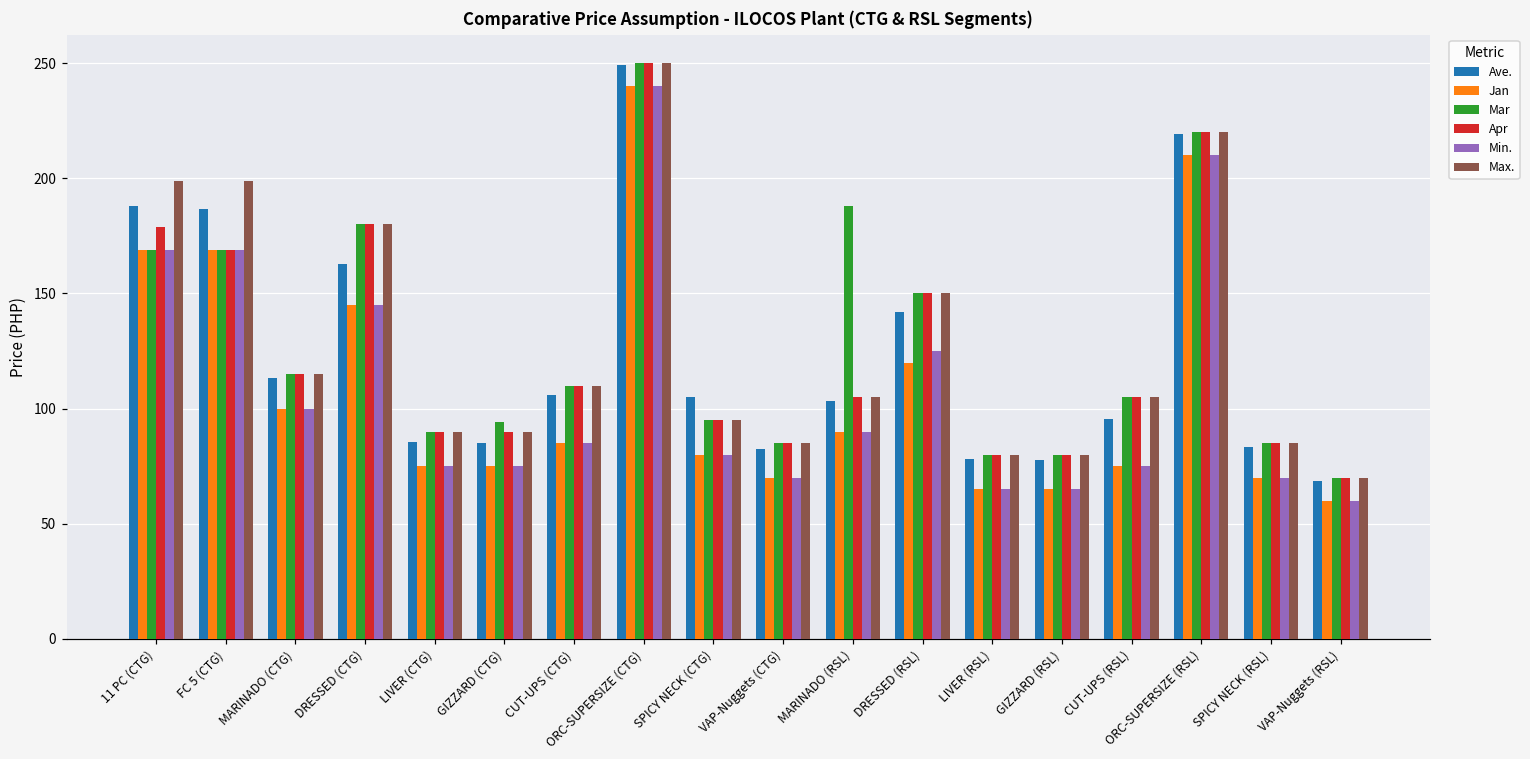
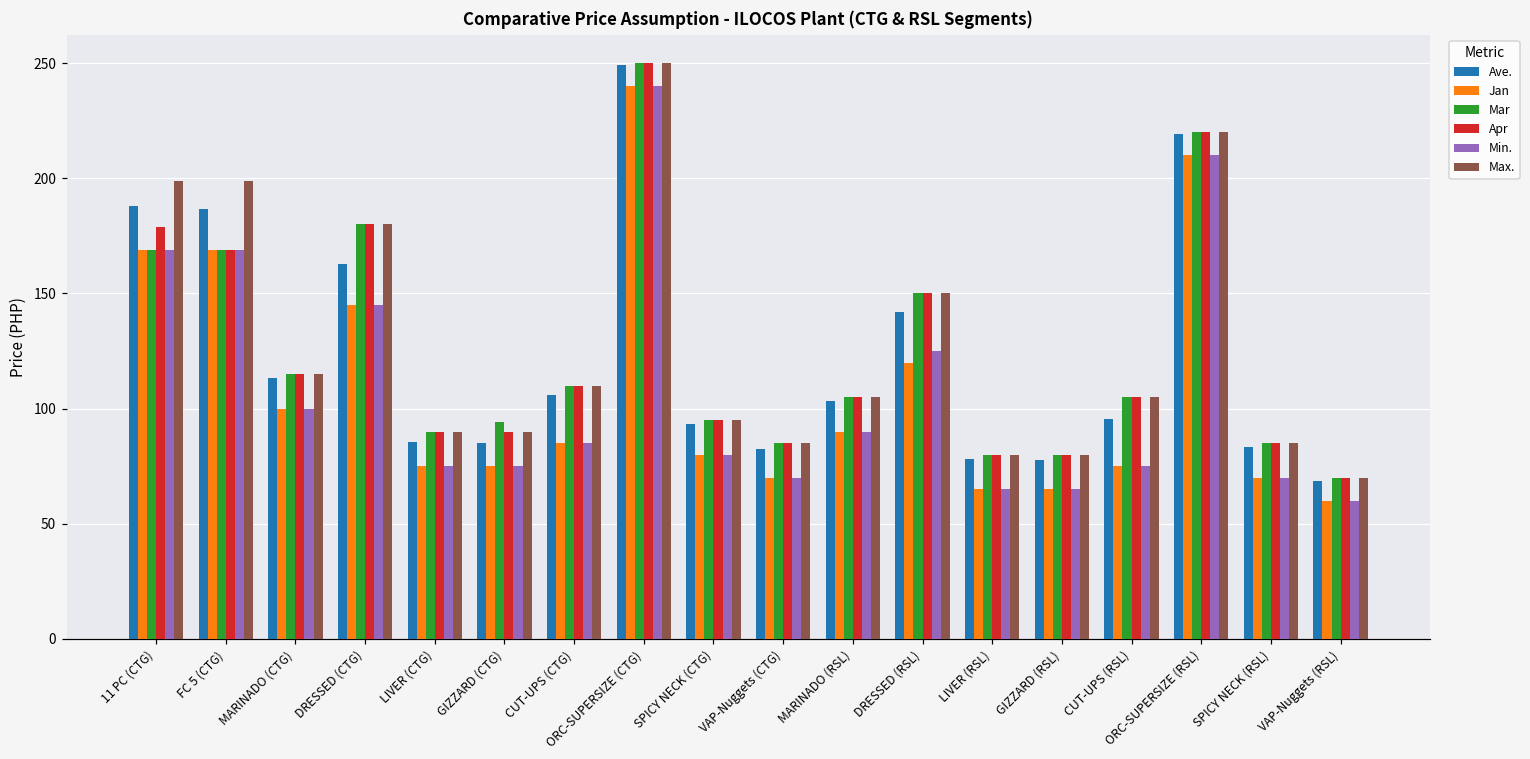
  {
    "Ave.": {
      "11 PC (CTG)": 188,
      "FC 5 (CTG)": 187,
      "MARINADO (CTG)": 113,
      "DRESSED (CTG)": 163,
      "LIVER (CTG)": 85,
      "GIZZARD (CTG)": 85,
      "CUT-UPS (CTG)": 106,
      "ORC-SUPERSIZE (CTG)": 249,
-     "SPICY NECK (CTG)": 105,
+     "SPICY NECK (CTG)": 93,
      "VAP-Nuggets (CTG)": 83,
      "MARINADO (RSL)": 103,
      "DRESSED (RSL)": 142,
      "LIVER (RSL)": 78,
      "GIZZARD (RSL)": 78,
      "CUT-UPS (RSL)": 95,
      "ORC-SUPERSIZE (RSL)": 219,
      "SPICY NECK (RSL)": 83,
      "VAP-Nuggets (RSL)": 68
    },
    "Jan": {
      "11 PC (CTG)": 169,
      "FC 5 (CTG)": 169,
      "MARINADO (CTG)": 100,
      "DRESSED (CTG)": 145,
      "LIVER (CTG)": 75,
      "GIZZARD (CTG)": 75,
      "CUT-UPS (CTG)": 85,
      "ORC-SUPERSIZE (CTG)": 240,
      "SPICY NECK (CTG)": 80,
      "VAP-Nuggets (CTG)": 70,
      "MARINADO (RSL)": 90,
      "DRESSED (RSL)": 120,
      "LIVER (RSL)": 65,
      "GIZZARD (RSL)": 65,
      "CUT-UPS (RSL)": 75,
      "ORC-SUPERSIZE (RSL)": 210,
      "SPICY NECK (RSL)": 70,
      "VAP-Nuggets (RSL)": 60
    },
    "Mar": {
      "11 PC (CTG)": 169,
      "FC 5 (CTG)": 169,
      "MARINADO (CTG)": 115,
      "DRESSED (CTG)": 180,
      "LIVER (CTG)": 90,
      "GIZZARD (CTG)": 94,
      "CUT-UPS (CTG)": 110,
      "ORC-SUPERSIZE (CTG)": 250,
      "SPICY NECK (CTG)": 95,
      "VAP-Nuggets (CTG)": 85,
-     "MARINADO (RSL)": 188,
+     "MARINADO (RSL)": 105,
      "DRESSED (RSL)": 150,
      "LIVER (RSL)": 80,
      "GIZZARD (RSL)": 80,
      "CUT-UPS (RSL)": 105,
      "ORC-SUPERSIZE (RSL)": 220,
      "SPICY NECK (RSL)": 85,
      "VAP-Nuggets (RSL)": 70
    },
    "Apr": {
      "11 PC (CTG)": 179,
      "FC 5 (CTG)": 169,
      "MARINADO (CTG)": 115,
      "DRESSED (CTG)": 180,
      "LIVER (CTG)": 90,
      "GIZZARD (CTG)": 90,
      "CUT-UPS (CTG)": 110,
      "ORC-SUPERSIZE (CTG)": 250,
      "SPICY NECK (CTG)": 95,
      "VAP-Nuggets (CTG)": 85,
      "MARINADO (RSL)": 105,
      "DRESSED (RSL)": 150,
      "LIVER (RSL)": 80,
      "GIZZARD (RSL)": 80,
      "CUT-UPS (RSL)": 105,
      "ORC-SUPERSIZE (RSL)": 220,
      "SPICY NECK (RSL)": 85,
      "VAP-Nuggets (RSL)": 70
    },
    "Min.": {
      "11 PC (CTG)": 169,
      "FC 5 (CTG)": 169,
      "MARINADO (CTG)": 100,
      "DRESSED (CTG)": 145,
      "LIVER (CTG)": 75,
      "GIZZARD (CTG)": 75,
      "CUT-UPS (CTG)": 85,
      "ORC-SUPERSIZE (CTG)": 240,
      "SPICY NECK (CTG)": 80,
      "VAP-Nuggets (CTG)": 70,
      "MARINADO (RSL)": 90,
      "DRESSED (RSL)": 125,
      "LIVER (RSL)": 65,
      "GIZZARD (RSL)": 65,
      "CUT-UPS (RSL)": 75,
      "ORC-SUPERSIZE (RSL)": 210,
      "SPICY NECK (RSL)": 70,
      "VAP-Nuggets (RSL)": 60
    },
    "Max.": {
      "11 PC (CTG)": 199,
      "FC 5 (CTG)": 199,
      "MARINADO (CTG)": 115,
      "DRESSED (CTG)": 180,
      "LIVER (CTG)": 90,
      "GIZZARD (CTG)": 90,
      "CUT-UPS (CTG)": 110,
      "ORC-SUPERSIZE (CTG)": 250,
      "SPICY NECK (CTG)": 95,
      "VAP-Nuggets (CTG)": 85,
      "MARINADO (RSL)": 105,
      "DRESSED (RSL)": 150,
      "LIVER (RSL)": 80,
      "GIZZARD (RSL)": 80,
      "CUT-UPS (RSL)": 105,
      "ORC-SUPERSIZE (RSL)": 220,
      "SPICY NECK (RSL)": 85,
      "VAP-Nuggets (RSL)": 70
    }
  }
